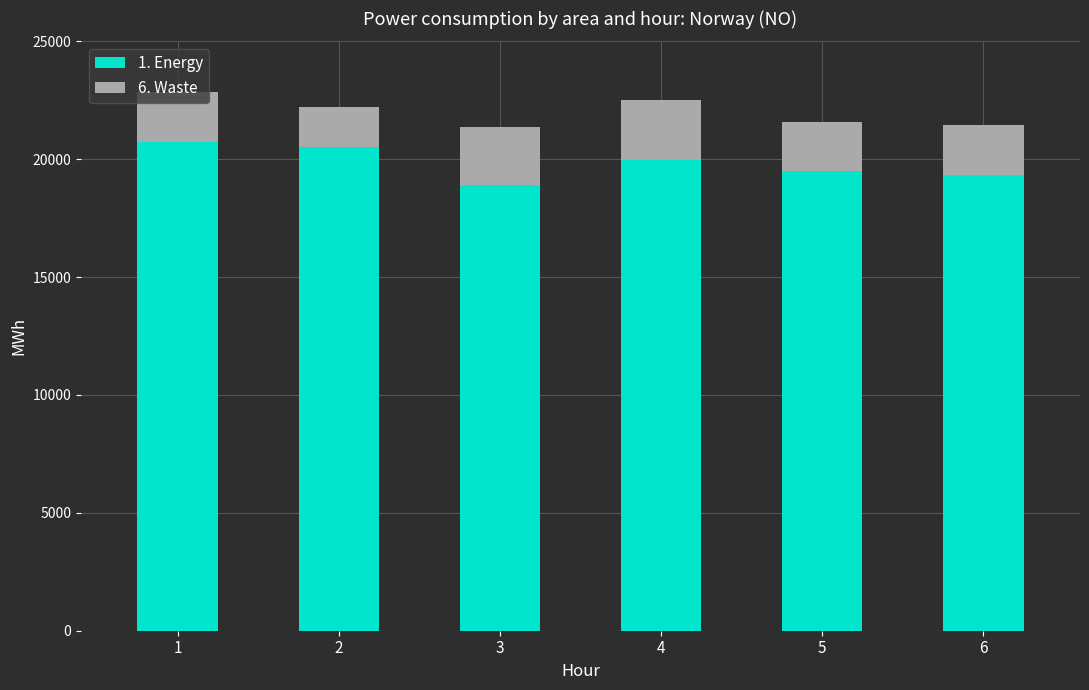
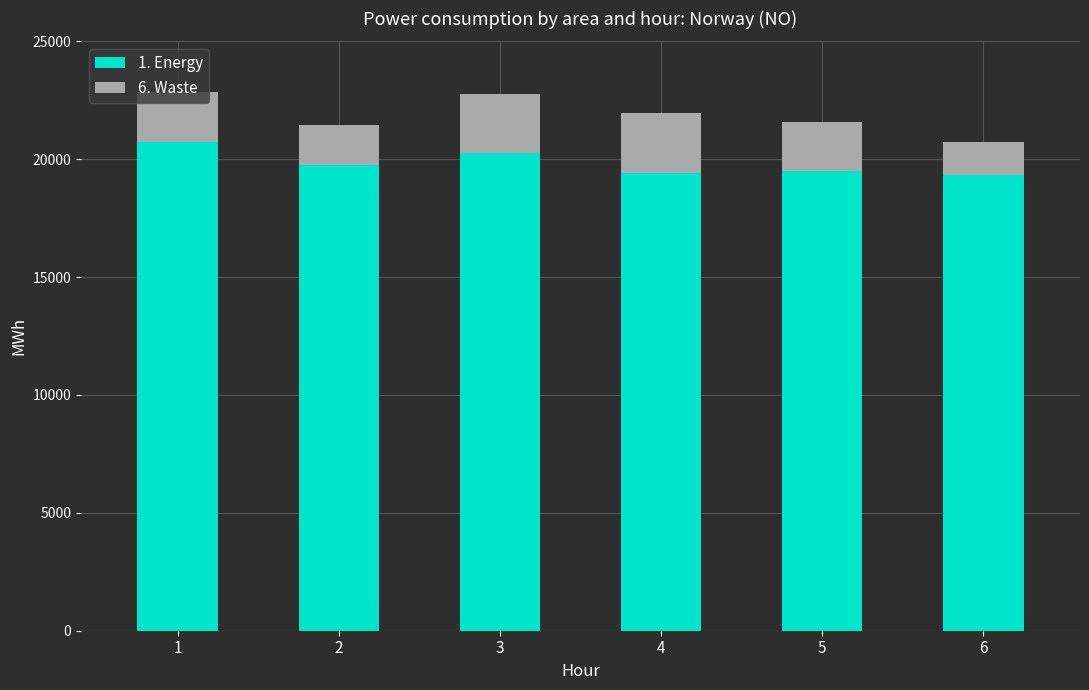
  {
    "1. Energy": {
      "1": 20700,
-     "2": 20500,
-     "3": 18900,
-     "4": 20000,
+     "2": 19700,
+     "3": 20300,
+     "4": 19400,
      "5": 19500,
      "6": 19400
    },
    "6. Waste": {
      "2": 1700,
      "3": 2500,
      "4": 2500,
      "5": 2100,
-     "6": 2100
+     "6": 1400
    }
  }
